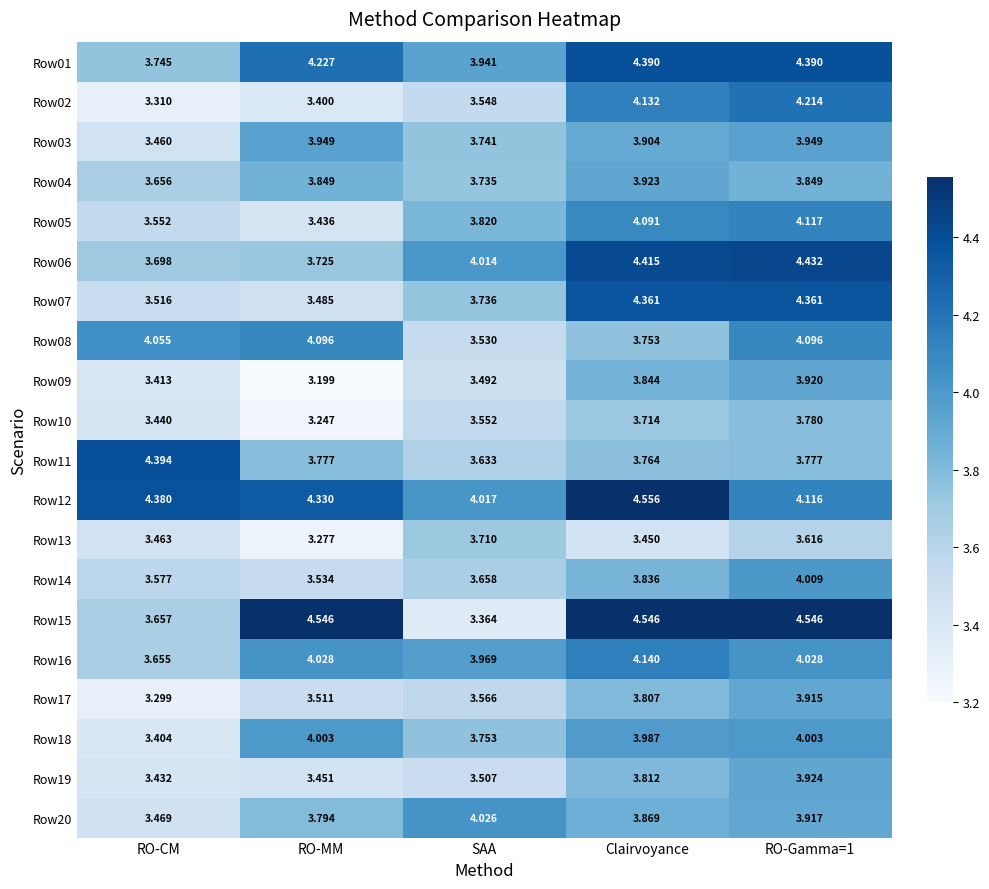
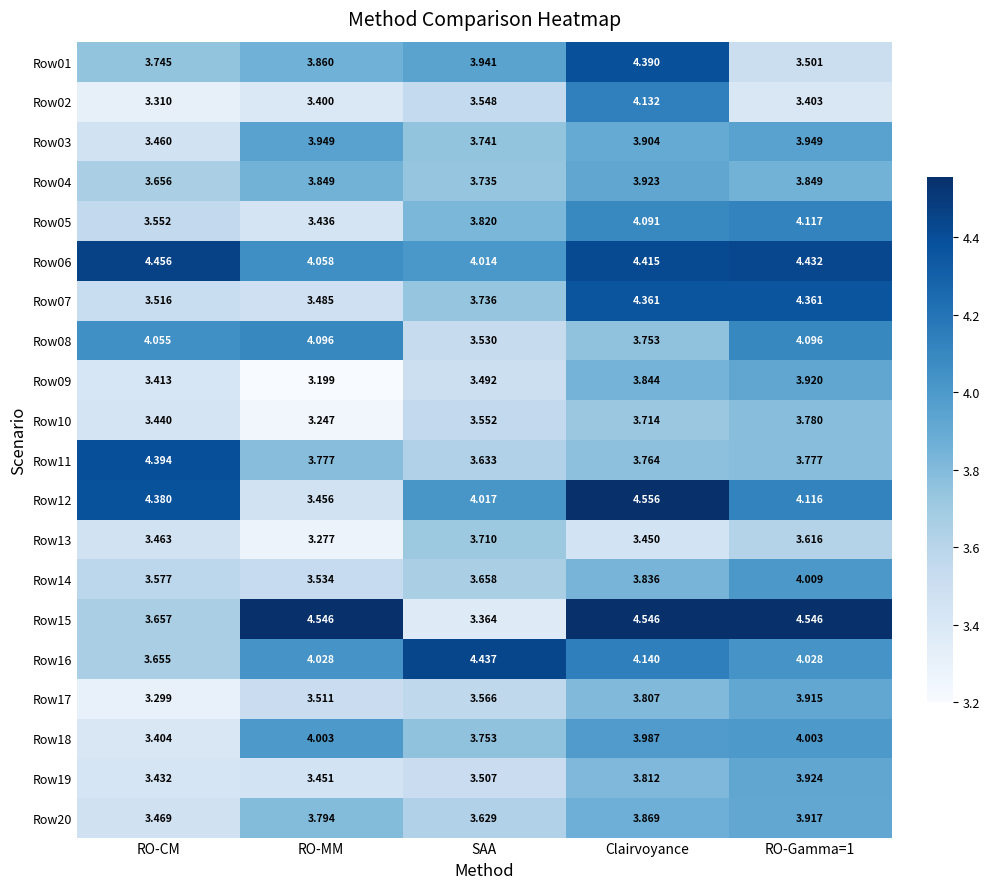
  {
    "Row01": {
      "RO-CM": 3.745,
-     "RO-MM": 4.227,
+     "RO-MM": 3.860,
      "SAA": 3.941,
      "Clairvoyance": 4.390,
-     "RO-Gamma=1": 4.390
+     "RO-Gamma=1": 3.501
    },
    "Row02": {
      "RO-CM": 3.310,
      "RO-MM": 3.400,
      "SAA": 3.548,
      "Clairvoyance": 4.132,
-     "RO-Gamma=1": 4.214
+     "RO-Gamma=1": 3.403
    },
    "Row03": {
      "RO-CM": 3.460,
      "RO-MM": 3.949,
      "SAA": 3.741,
      "Clairvoyance": 3.904,
      "RO-Gamma=1": 3.949
    },
    "Row04": {
      "RO-CM": 3.656,
      "RO-MM": 3.849,
      "SAA": 3.735,
      "Clairvoyance": 3.923,
      "RO-Gamma=1": 3.849
    },
    "Row05": {
      "RO-CM": 3.552,
      "RO-MM": 3.436,
      "SAA": 3.820,
      "Clairvoyance": 4.091,
      "RO-Gamma=1": 4.117
    },
    "Row06": {
-     "RO-CM": 3.698,
-     "RO-MM": 3.725,
+     "RO-CM": 4.456,
+     "RO-MM": 4.058,
      "SAA": 4.014,
      "Clairvoyance": 4.415,
      "RO-Gamma=1": 4.432
    },
    "Row07": {
      "RO-CM": 3.516,
      "RO-MM": 3.485,
      "SAA": 3.736,
      "Clairvoyance": 4.361,
      "RO-Gamma=1": 4.361
    },
    "Row08": {
      "RO-CM": 4.055,
      "RO-MM": 4.096,
      "SAA": 3.530,
      "Clairvoyance": 3.753,
      "RO-Gamma=1": 4.096
    },
    "Row09": {
      "RO-CM": 3.413,
      "RO-MM": 3.199,
      "SAA": 3.492,
      "Clairvoyance": 3.844,
      "RO-Gamma=1": 3.920
    },
    "Row10": {
      "RO-CM": 3.440,
      "RO-MM": 3.247,
      "SAA": 3.552,
      "Clairvoyance": 3.714,
      "RO-Gamma=1": 3.780
    },
    "Row11": {
      "RO-CM": 4.394,
      "RO-MM": 3.777,
      "SAA": 3.633,
      "Clairvoyance": 3.764,
      "RO-Gamma=1": 3.777
    },
    "Row12": {
      "RO-CM": 4.380,
-     "RO-MM": 4.330,
+     "RO-MM": 3.456,
      "SAA": 4.017,
      "Clairvoyance": 4.556,
      "RO-Gamma=1": 4.116
    },
    "Row13": {
      "RO-CM": 3.463,
      "RO-MM": 3.277,
      "SAA": 3.710,
      "Clairvoyance": 3.450,
      "RO-Gamma=1": 3.616
    },
    "Row14": {
      "RO-CM": 3.577,
      "RO-MM": 3.534,
      "SAA": 3.658,
      "Clairvoyance": 3.836,
      "RO-Gamma=1": 4.009
    },
    "Row15": {
      "RO-CM": 3.657,
      "RO-MM": 4.546,
      "SAA": 3.364,
      "Clairvoyance": 4.546,
      "RO-Gamma=1": 4.546
    },
    "Row16": {
      "RO-CM": 3.655,
      "RO-MM": 4.028,
-     "SAA": 3.969,
+     "SAA": 4.437,
      "Clairvoyance": 4.140,
      "RO-Gamma=1": 4.028
    },
    "Row17": {
      "RO-CM": 3.299,
      "RO-MM": 3.511,
      "SAA": 3.566,
      "Clairvoyance": 3.807,
      "RO-Gamma=1": 3.915
    },
    "Row18": {
      "RO-CM": 3.404,
      "RO-MM": 4.003,
      "SAA": 3.753,
      "Clairvoyance": 3.987,
      "RO-Gamma=1": 4.003
    },
    "Row19": {
      "RO-CM": 3.432,
      "RO-MM": 3.451,
      "SAA": 3.507,
      "Clairvoyance": 3.812,
      "RO-Gamma=1": 3.924
    },
    "Row20": {
      "RO-CM": 3.469,
      "RO-MM": 3.794,
-     "SAA": 4.026,
+     "SAA": 3.629,
      "Clairvoyance": 3.869,
      "RO-Gamma=1": 3.917
    }
  }
